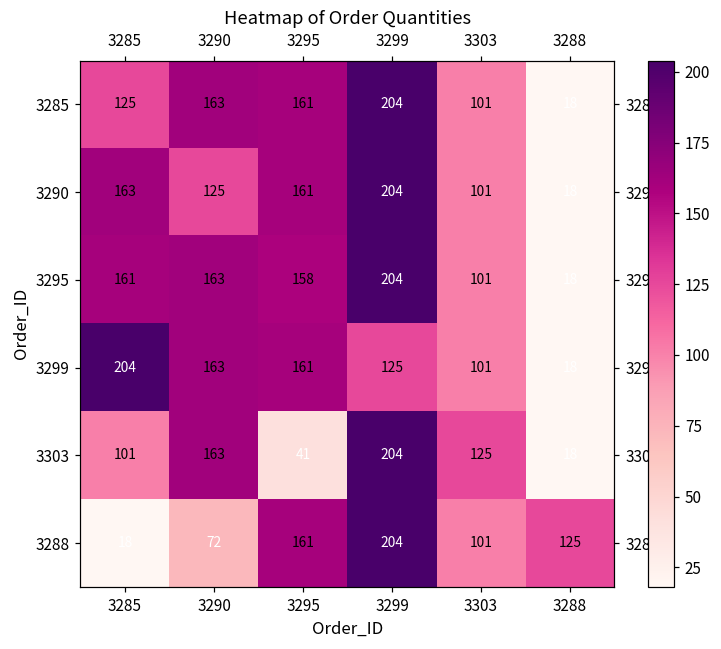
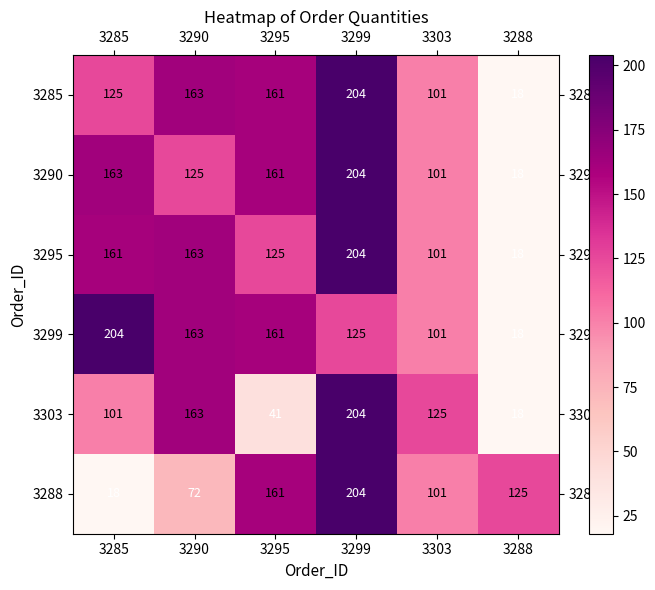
  {
    "3285": {
      "3285": 125,
      "3290": 163,
      "3295": 161,
      "3299": 204,
      "3303": 101
    },
    "3290": {
      "3285": 163,
      "3290": 125,
      "3295": 161,
      "3299": 204,
      "3303": 101
    },
    "3295": {
      "3285": 161,
      "3290": 163,
-     "3295": 158,
+     "3295": 125,
      "3299": 204,
      "3303": 101
    },
    "3299": {
      "3285": 204,
      "3290": 163,
      "3295": 161,
      "3299": 125,
      "3303": 101
    },
    "3303": {
      "3285": 101,
      "3290": 163,
      "3299": 204,
      "3303": 125
    },
    "3288": {
      "3290": 72,
      "3295": 161,
      "3299": 204,
      "3303": 101,
      "3288": 125
    }
  }
